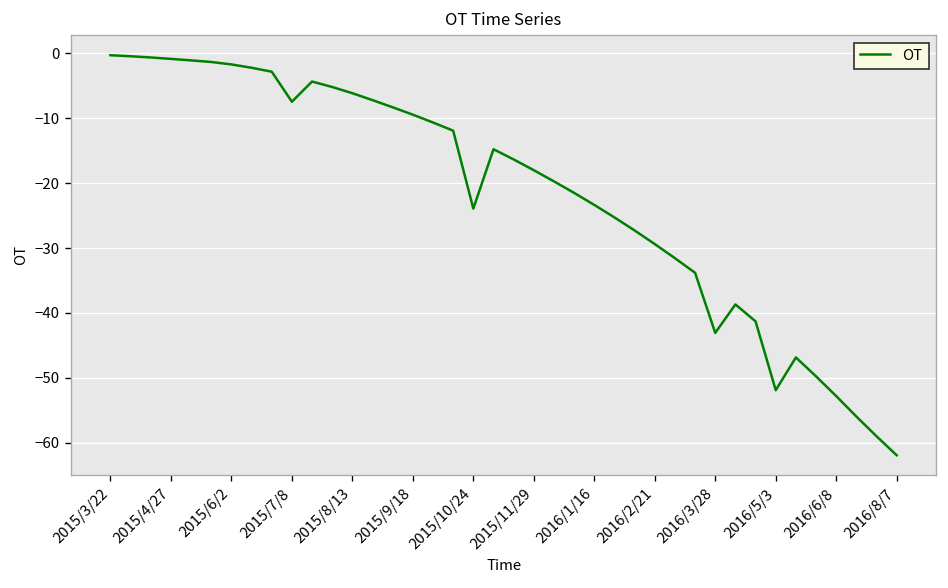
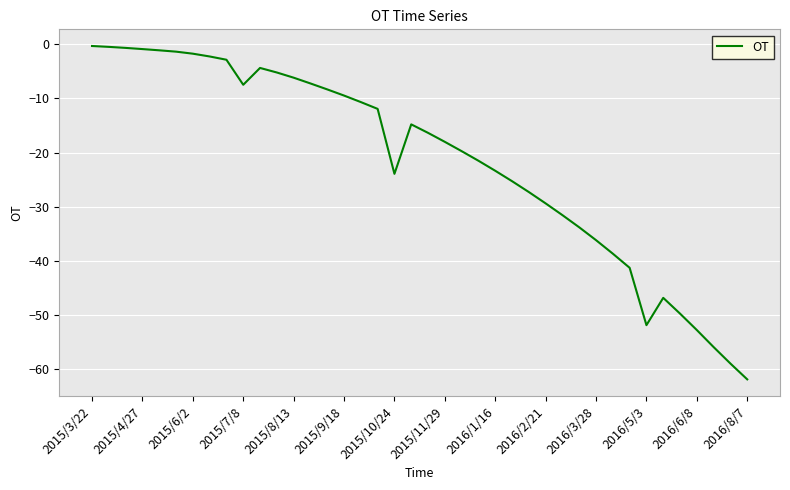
  {
    "2015/3/22": 0,
    "2015/4/27": -1,
    "2015/6/2": -2,
    "2015/7/8": -7,
    "2015/8/13": -6,
    "2015/9/18": -9,
    "2015/10/24": -24,
    "2015/11/29": -18,
    "2016/1/16": -23,
    "2016/2/21": -29,
-   "2016/3/28": -43,
+   "2016/3/28": -36,
    "2016/5/3": -52,
    "2016/6/8": -53,
    "2016/8/7": -62
  }
